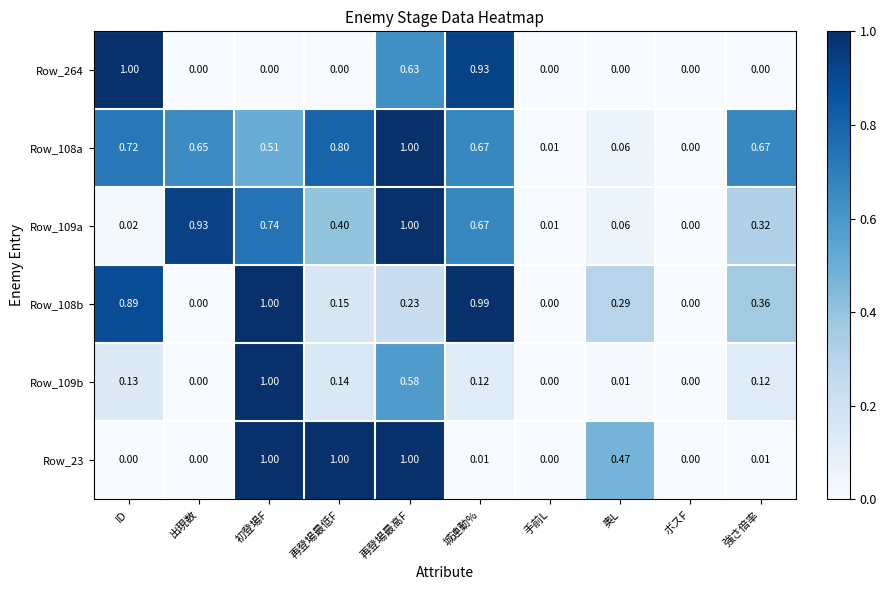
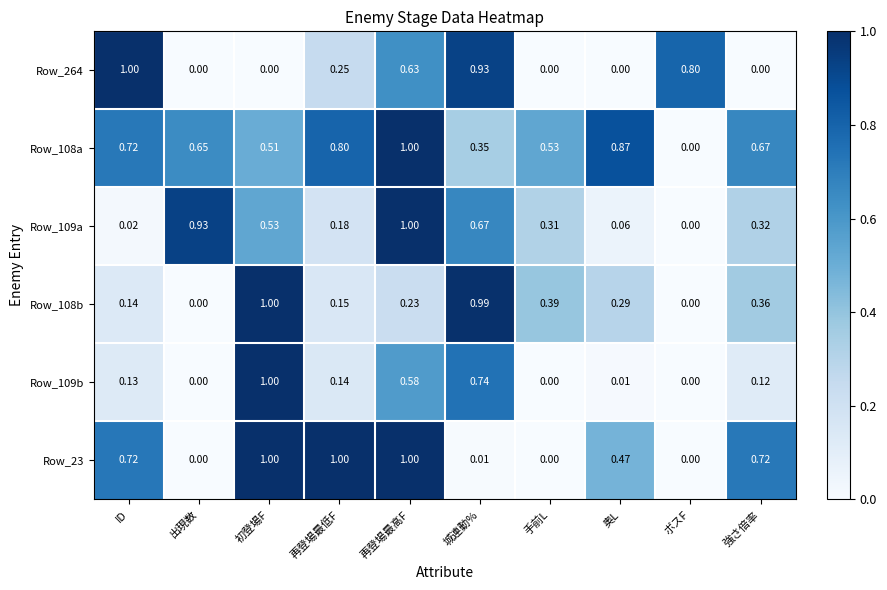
  {
    "Row_264": {
      "ID": 1.00,
      "出現数": 0.00,
      "初登場F": 0.00,
-     "再登場最低F": 0.00,
+     "再登場最低F": 0.25,
      "再登場最高F": 0.63,
      "城連動%": 0.93,
      "手前L": 0.00,
      "奥L": 0.00,
-     "ボスF": 0.00,
+     "ボスF": 0.80,
      "強さ倍率": 0.00
    },
    "Row_108a": {
      "ID": 0.72,
      "出現数": 0.65,
      "初登場F": 0.51,
      "再登場最低F": 0.80,
      "再登場最高F": 1.00,
-     "城連動%": 0.67,
-     "手前L": 0.01,
-     "奥L": 0.06,
+     "城連動%": 0.35,
+     "手前L": 0.53,
+     "奥L": 0.87,
      "ボスF": 0.00,
      "強さ倍率": 0.67
    },
    "Row_109a": {
      "ID": 0.02,
      "出現数": 0.93,
-     "初登場F": 0.74,
-     "再登場最低F": 0.40,
+     "初登場F": 0.53,
+     "再登場最低F": 0.18,
      "再登場最高F": 1.00,
      "城連動%": 0.67,
-     "手前L": 0.01,
+     "手前L": 0.31,
      "奥L": 0.06,
      "ボスF": 0.00,
      "強さ倍率": 0.32
    },
    "Row_108b": {
-     "ID": 0.89,
+     "ID": 0.14,
      "出現数": 0.00,
      "初登場F": 1.00,
      "再登場最低F": 0.15,
      "再登場最高F": 0.23,
      "城連動%": 0.99,
-     "手前L": 0.00,
+     "手前L": 0.39,
      "奥L": 0.29,
      "ボスF": 0.00,
      "強さ倍率": 0.36
    },
    "Row_109b": {
      "ID": 0.13,
      "出現数": 0.00,
      "初登場F": 1.00,
      "再登場最低F": 0.14,
      "再登場最高F": 0.58,
-     "城連動%": 0.12,
+     "城連動%": 0.74,
      "手前L": 0.00,
      "奥L": 0.01,
      "ボスF": 0.00,
      "強さ倍率": 0.12
    },
    "Row_23": {
-     "ID": 0.00,
+     "ID": 0.72,
      "出現数": 0.00,
      "初登場F": 1.00,
      "再登場最低F": 1.00,
      "再登場最高F": 1.00,
      "城連動%": 0.01,
      "手前L": 0.00,
      "奥L": 0.47,
      "ボスF": 0.00,
-     "強さ倍率": 0.01
+     "強さ倍率": 0.72
    }
  }
